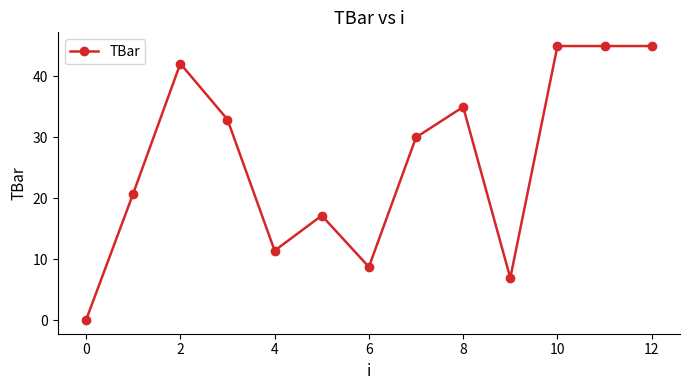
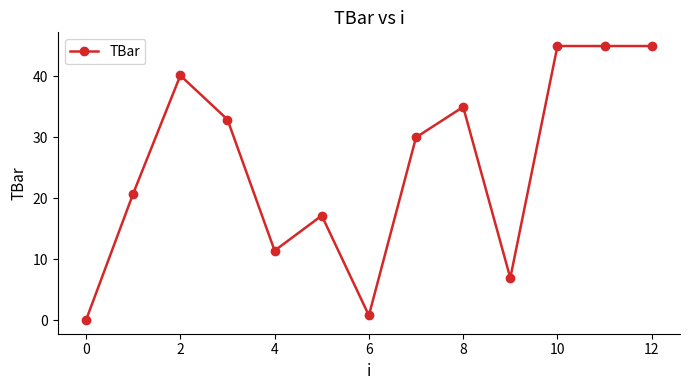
  {
    "0": 0,
-   "2": 42,
+   "2": 40,
    "4": 11,
-   "6": 9,
+   "6": 1,
    "8": 35,
    "10": 45,
    "12": 45
  }
